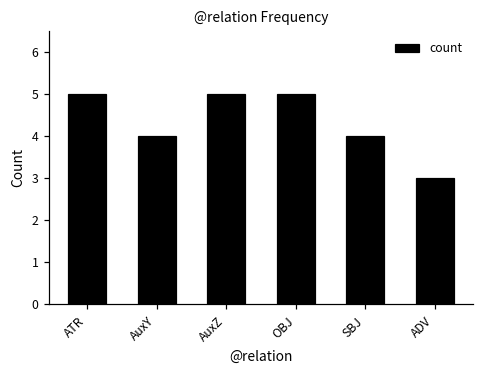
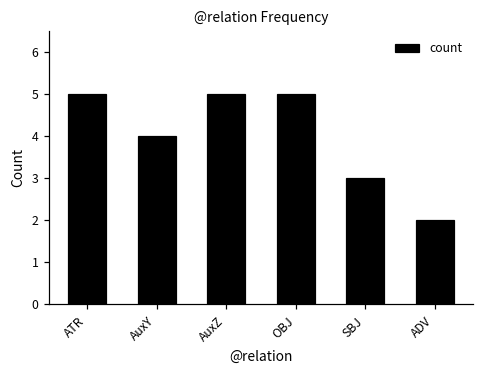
  {
    "ATR": 5,
    "AuxY": 4,
    "AuxZ": 5,
    "OBJ": 5,
-   "SBJ": 4,
-   "ADV": 3
+   "SBJ": 3,
+   "ADV": 2
  }
